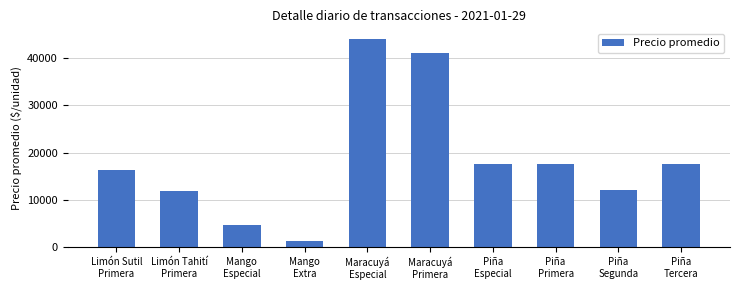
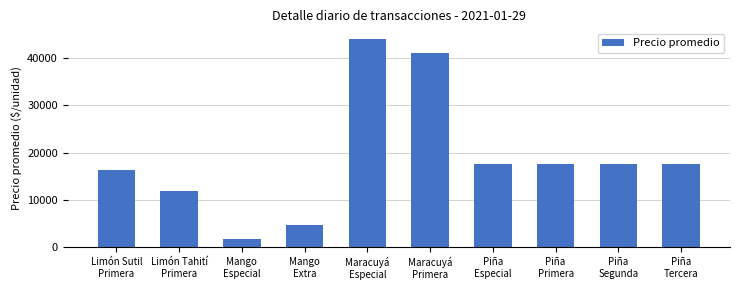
  {
    "Limón Sutil Primera": 16000,
    "Limón Tahití Primera": 12000,
-   "Mango Especial": 5000,
-   "Mango Extra": 1000,
+   "Mango Especial": 2000,
+   "Mango Extra": 5000,
    "Maracuyá Especial": 44000,
    "Maracuyá Primera": 41000,
    "Piña Especial": 18000,
    "Piña Primera": 18000,
-   "Piña Segunda": 12000,
+   "Piña Segunda": 18000,
    "Piña Tercera": 18000
  }
